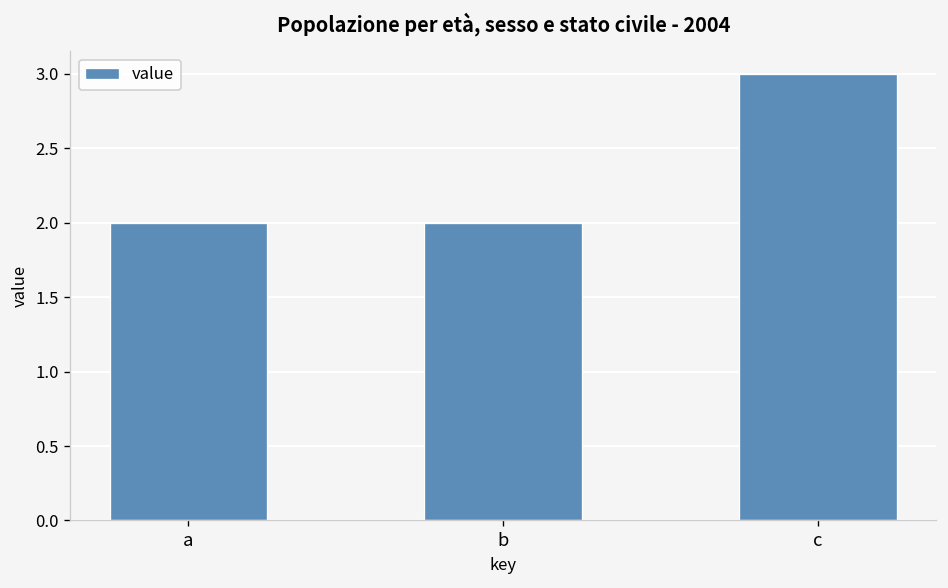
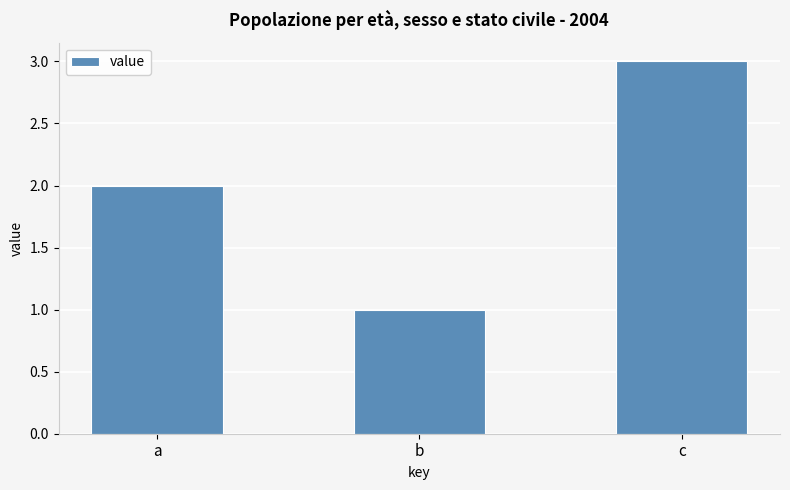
  {
    "a": 2,
-   "b": 2,
+   "b": 1,
    "c": 3
  }
